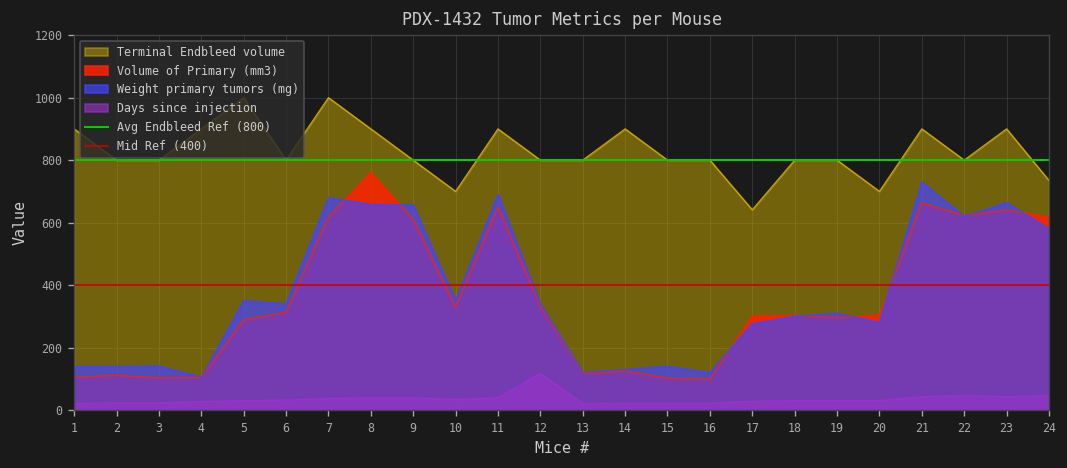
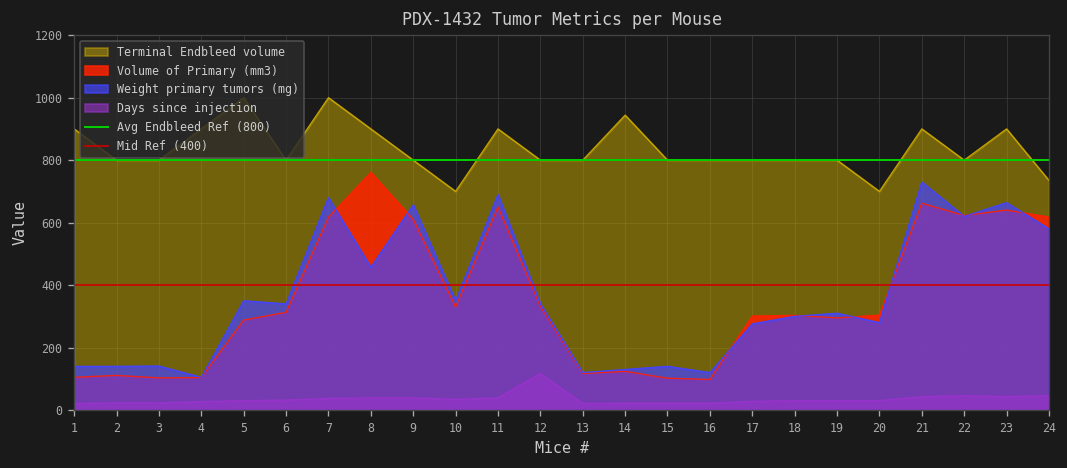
  {
    "Terminal Endbleed volume": {
      "1": 900,
      "2": 800,
      "3": 800,
      "6": 800,
      "7": 1000,
      "8": 900,
      "9": 800,
      "10": 700,
      "11": 900,
      "12": 800,
      "13": 800,
-     "14": 900,
+     "14": 940,
      "15": 800,
      "16": 800,
-     "17": 640,
+     "17": 800,
      "18": 800,
      "19": 800,
      "20": 700,
      "21": 900,
      "22": 800,
      "23": 900,
      "24": 740
    },
    "Volume of Primary (mm3)": {
      "1": 110,
      "2": 110,
      "3": 100,
      "5": 290,
      "6": 310,
      "7": 620,
      "8": 760,
      "9": 610,
      "10": 330,
      "11": 650,
      "15": 100,
      "16": 100,
      "17": 300,
      "19": 300,
      "20": 300,
      "21": 660,
      "23": 640,
      "24": 620
    },
    "Weight primary tumors (mg)": {
      "1": 140,
      "2": 140,
      "3": 140,
      "5": 350,
      "6": 340,
      "7": 680,
-     "8": 660,
+     "8": 460,
      "9": 660,
      "10": 350,
      "11": 690,
      "15": 140,
      "16": 120,
      "17": 280,
      "19": 310,
      "20": 280,
      "21": 730,
      "23": 660,
      "24": 580
    },
    "Days since injection": {
      "1": 20,
      "2": 20,
      "3": 20,
      "4": 30,
      "5": 30,
      "6": 30,
      "7": 40,
      "8": 40,
      "9": 40,
      "10": 30,
      "11": 40,
      "12": 120,
      "13": 20,
      "14": 20,
      "15": 20,
      "16": 20,
      "17": 30,
      "18": 30,
      "19": 30,
      "20": 30,
      "21": 40,
      "22": 50,
      "23": 40,
      "24": 50
    }
  }
